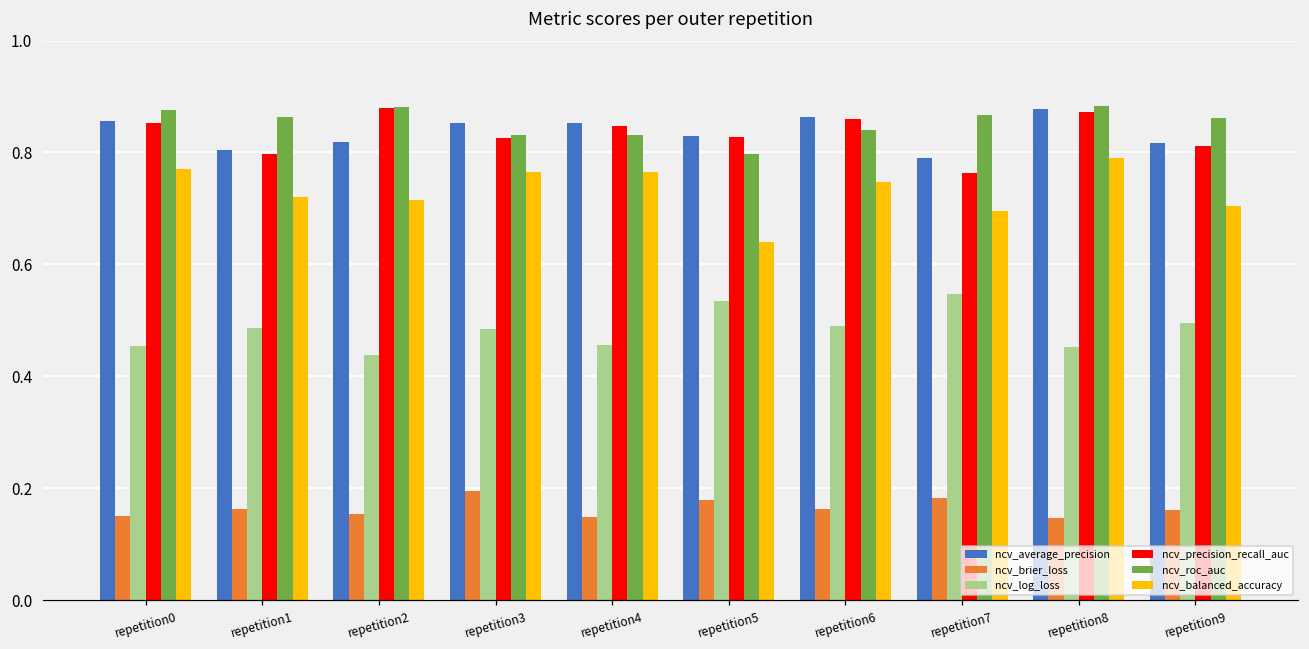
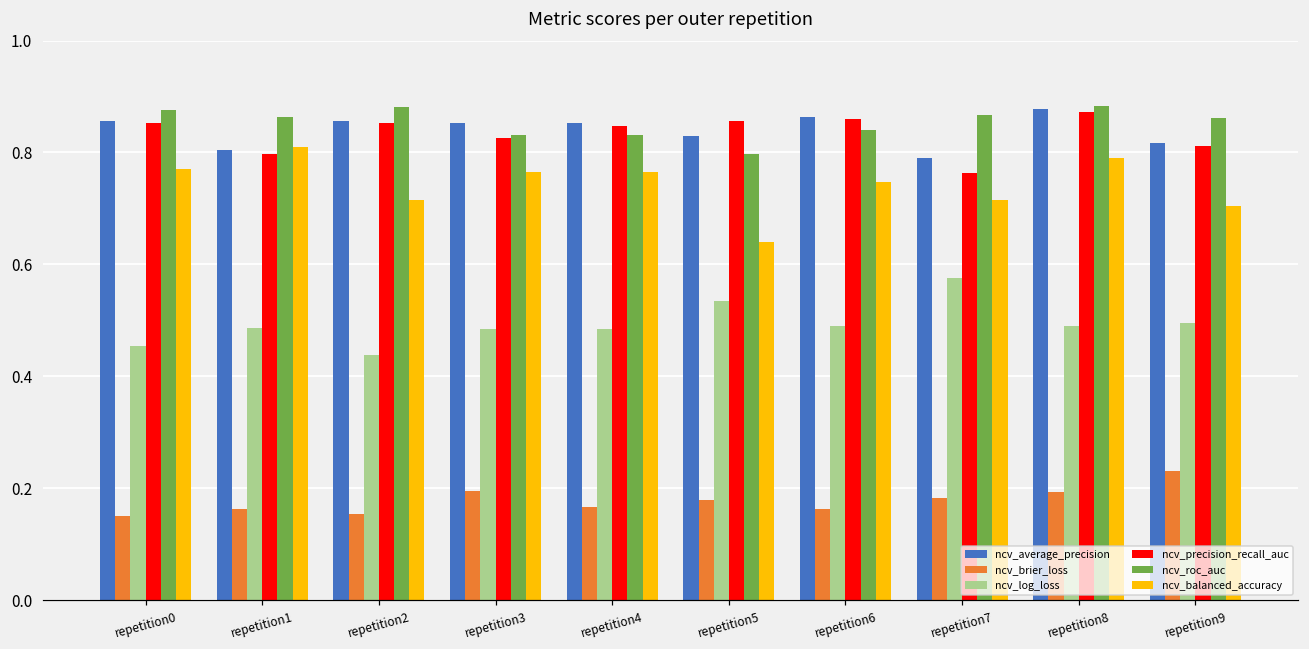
  {
    "ncv_average_precision": {
      "repetition0": 0.86,
      "repetition1": 0.81,
-     "repetition2": 0.82,
+     "repetition2": 0.86,
      "repetition3": 0.85,
      "repetition4": 0.85,
      "repetition5": 0.83,
      "repetition6": 0.86,
      "repetition7": 0.79,
      "repetition8": 0.88,
      "repetition9": 0.82
    },
    "ncv_brier_loss": {
      "repetition0": 0.15,
      "repetition1": 0.16,
      "repetition2": 0.15,
      "repetition3": 0.19,
-     "repetition4": 0.15,
+     "repetition4": 0.17,
      "repetition5": 0.18,
      "repetition6": 0.16,
      "repetition7": 0.18,
-     "repetition8": 0.15,
-     "repetition9": 0.16
+     "repetition8": 0.19,
+     "repetition9": 0.23
    },
    "ncv_log_loss": {
      "repetition0": 0.45,
      "repetition1": 0.49,
      "repetition2": 0.44,
      "repetition3": 0.49,
-     "repetition4": 0.46,
+     "repetition4": 0.49,
      "repetition5": 0.53,
      "repetition6": 0.49,
-     "repetition7": 0.55,
-     "repetition8": 0.45,
+     "repetition7": 0.58,
+     "repetition8": 0.49,
      "repetition9": 0.50
    },
    "ncv_precision_recall_auc": {
      "repetition0": 0.85,
      "repetition1": 0.80,
-     "repetition2": 0.88,
+     "repetition2": 0.85,
      "repetition3": 0.83,
      "repetition4": 0.85,
-     "repetition5": 0.83,
+     "repetition5": 0.86,
      "repetition6": 0.86,
      "repetition7": 0.76,
      "repetition8": 0.87,
      "repetition9": 0.81
    },
    "ncv_roc_auc": {
      "repetition0": 0.88,
      "repetition1": 0.86,
      "repetition2": 0.88,
      "repetition3": 0.83,
      "repetition4": 0.83,
      "repetition5": 0.80,
      "repetition6": 0.84,
      "repetition7": 0.87,
      "repetition8": 0.88,
      "repetition9": 0.86
    },
    "ncv_balanced_accuracy": {
      "repetition0": 0.77,
-     "repetition1": 0.72,
+     "repetition1": 0.81,
      "repetition2": 0.71,
      "repetition3": 0.77,
      "repetition4": 0.77,
      "repetition5": 0.64,
      "repetition6": 0.75,
-     "repetition7": 0.70,
+     "repetition7": 0.71,
      "repetition8": 0.79,
      "repetition9": 0.70
    }
  }
